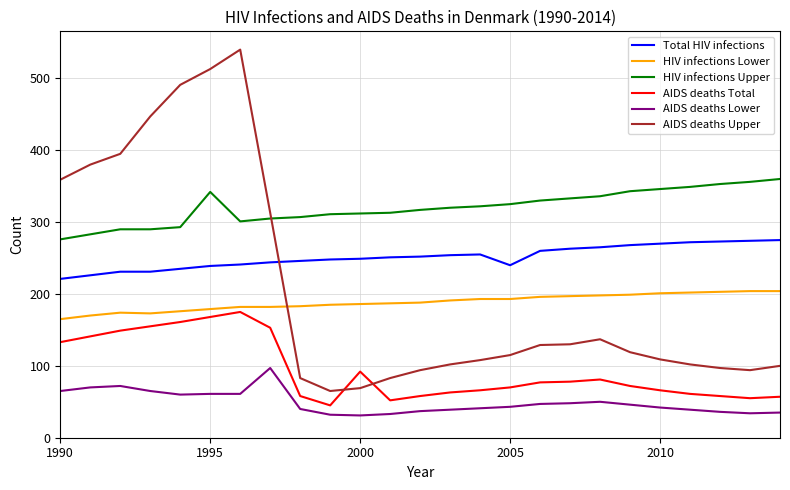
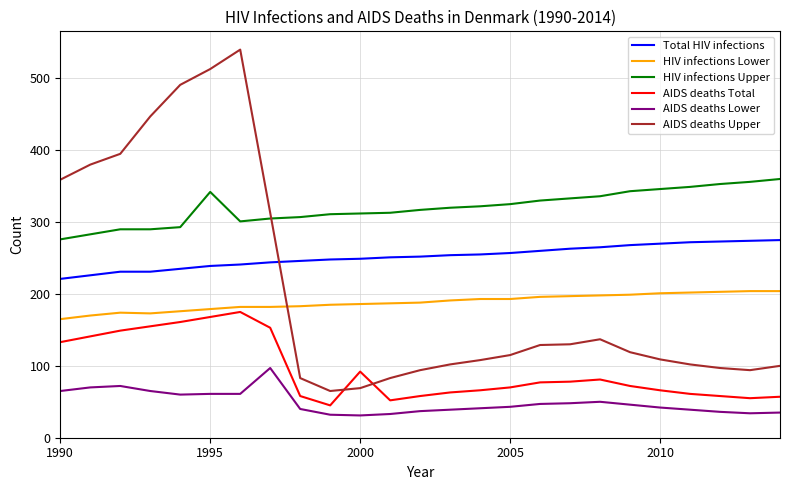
  {
    "Total HIV infections": {
      "1990": 220,
      "1995": 240,
      "2000": 250,
-     "2005": 240,
+     "2005": 260,
      "2010": 270
    },
    "HIV infections Lower": {
      "1990": 170,
      "1995": 180,
      "2000": 190,
      "2005": 190,
      "2010": 200
    },
    "HIV infections Upper": {
      "1990": 280,
      "1995": 340,
      "2000": 310,
      "2005": 330,
      "2010": 350
    },
    "AIDS deaths Total": {
      "1990": 130,
      "1995": 170,
      "2000": 90,
      "2005": 70,
      "2010": 70
    },
    "AIDS deaths Lower": {
      "1990": 70,
      "1995": 60,
      "2000": 30,
      "2005": 40,
      "2010": 40
    },
    "AIDS deaths Upper": {
      "1990": 360,
      "1995": 510,
      "2000": 70,
      "2005": 120,
      "2010": 110
    }
  }
